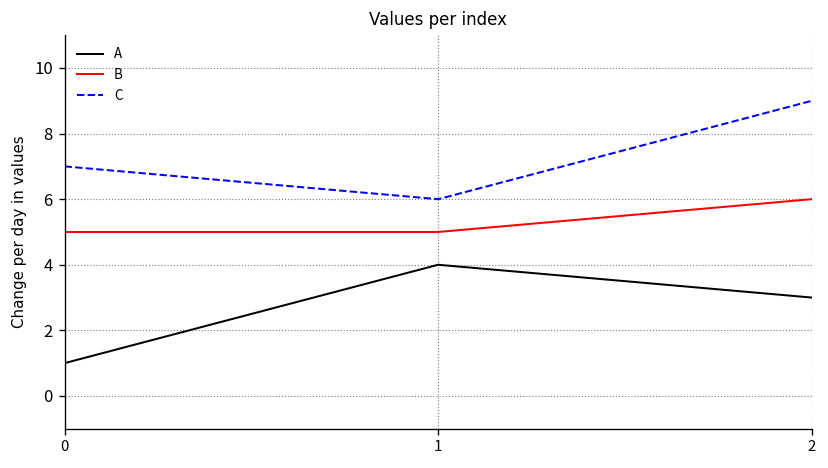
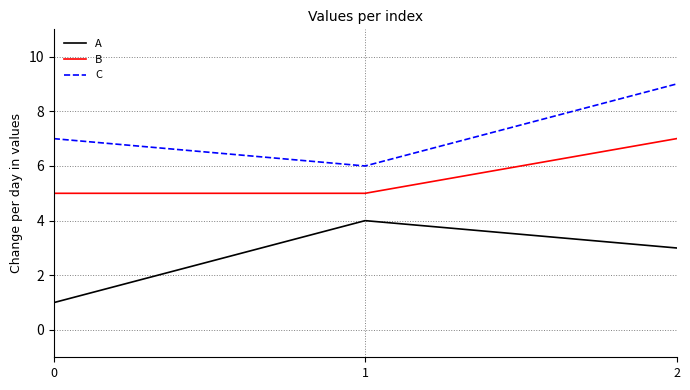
  {
    "A": {
      "0": 1,
      "1": 4,
      "2": 3
    },
    "B": {
      "0": 5,
      "1": 5,
-     "2": 6
+     "2": 7
    },
    "C": {
      "0": 7,
      "1": 6,
      "2": 9
    }
  }
